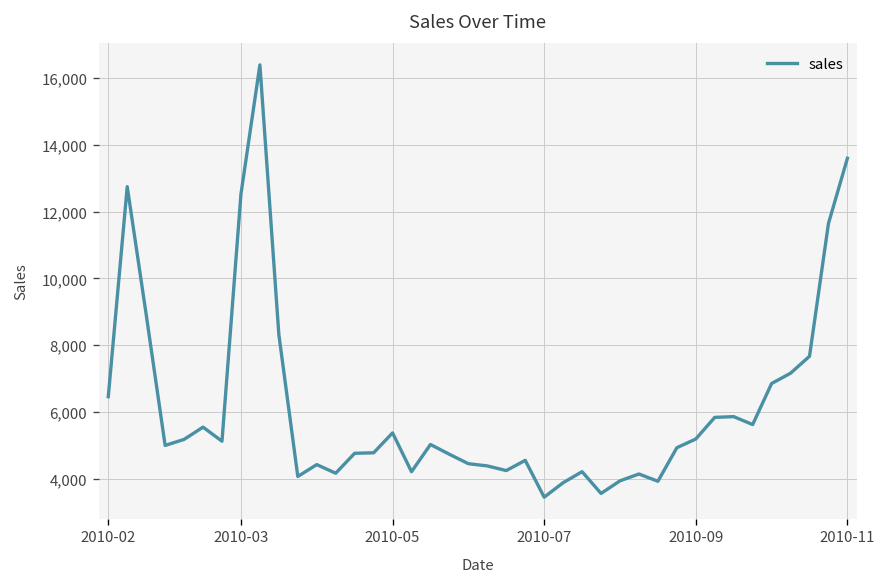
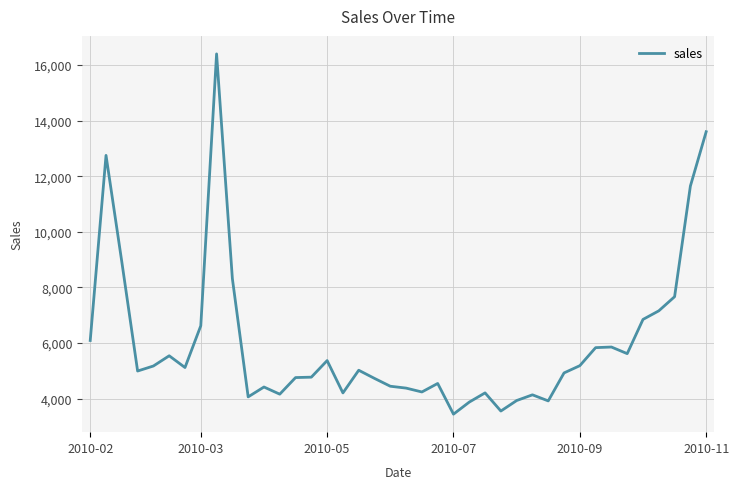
  {
-   "2010-02": "6,500",
-   "2010-03": "12,500",
+   "2010-02": "6,100",
+   "2010-03": "6,600",
    "2010-05": "5,400",
    "2010-07": "3,400",
    "2010-09": "5,200",
    "2010-11": "13,600"
  }
